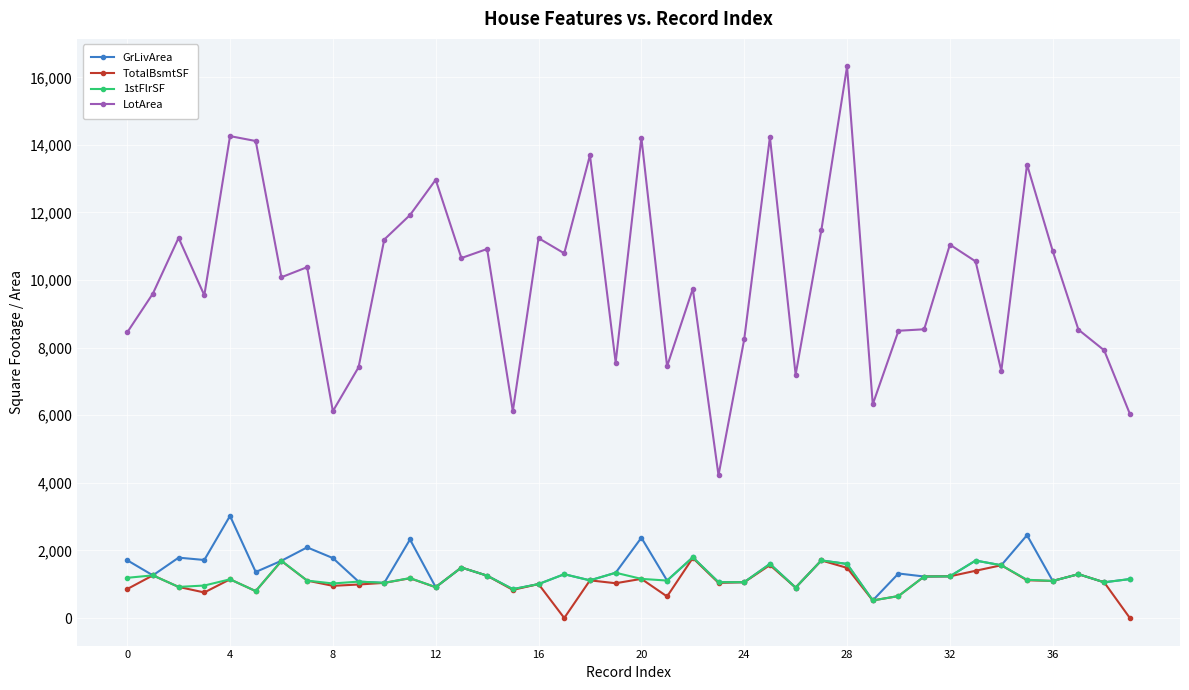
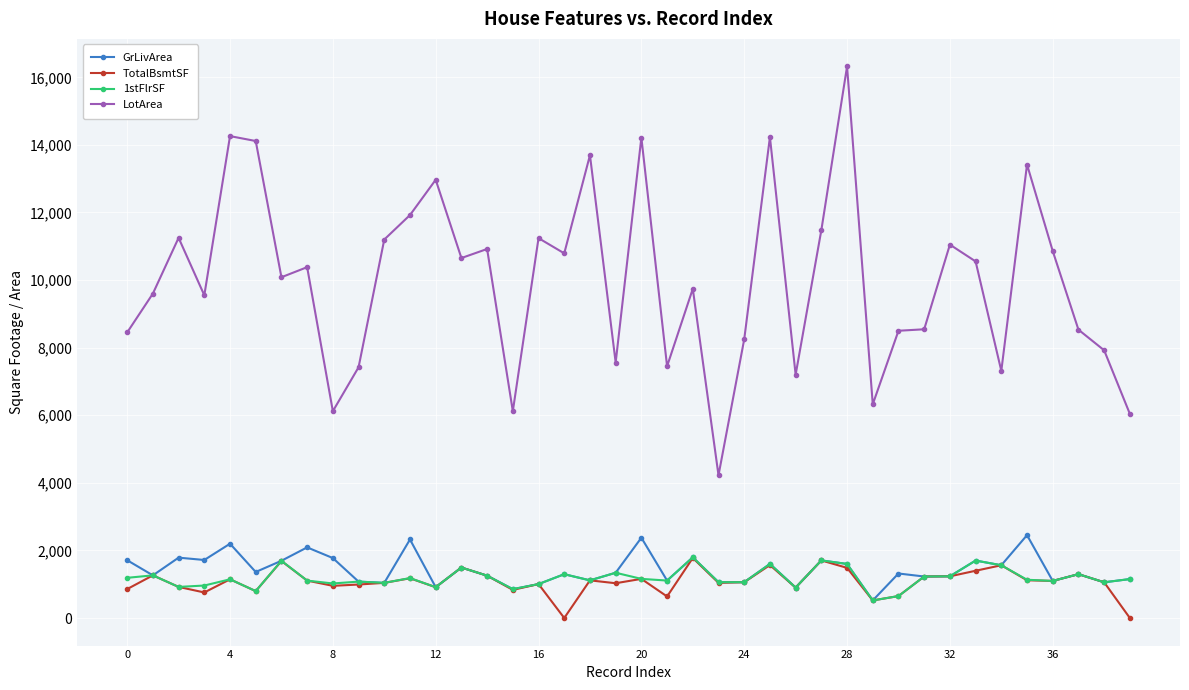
  {
    "GrLivArea": {
      "0": "1,700",
-     "4": "3,000",
+     "4": "2,200",
      "8": "1,800",
      "20": "2,400"
    },
    "TotalBsmtSF": {
      "0": "900",
      "28": "1,500"
    },
    "1stFlrSF": {
      "0": "1,200"
    },
    "LotArea": {
      "0": "8,500",
      "4": "14,300",
      "8": "6,100",
      "12": "13,000",
      "16": "11,200",
      "20": "14,200",
      "24": "8,200",
      "28": "16,300",
      "32": "11,000",
      "36": "10,900"
    }
  }
